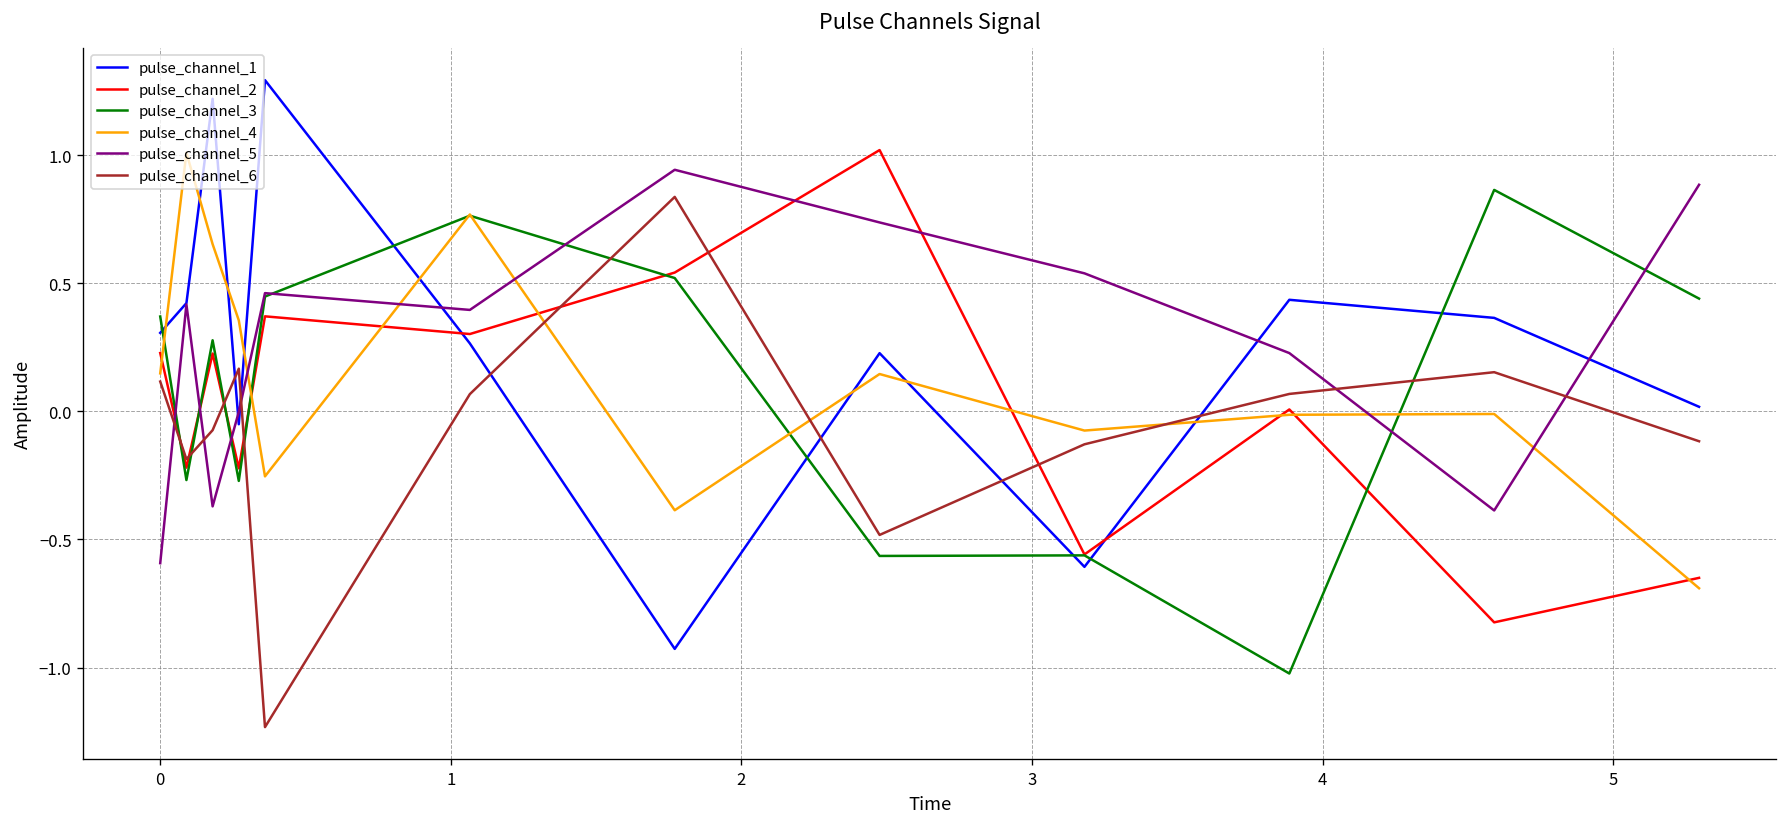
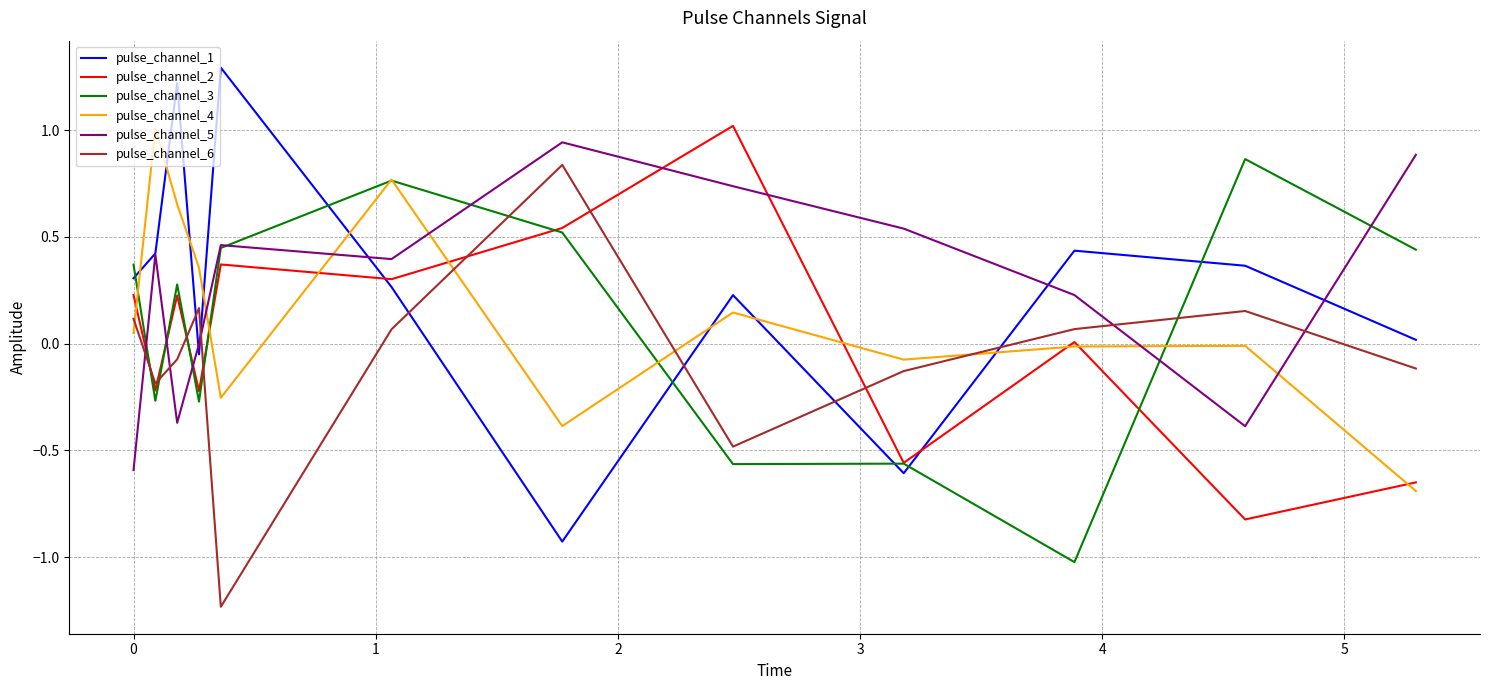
  {
    "pulse_channel_1": {
      "0": 0.31
    },
    "pulse_channel_2": {
      "0": 0.23
    },
    "pulse_channel_3": {
      "0": 0.37
    },
    "pulse_channel_4": {
-     "0": 0.15
+     "0": 0.05
    },
    "pulse_channel_5": {
      "0": -0.59
    },
    "pulse_channel_6": {
      "0": 0.12
    }
  }
